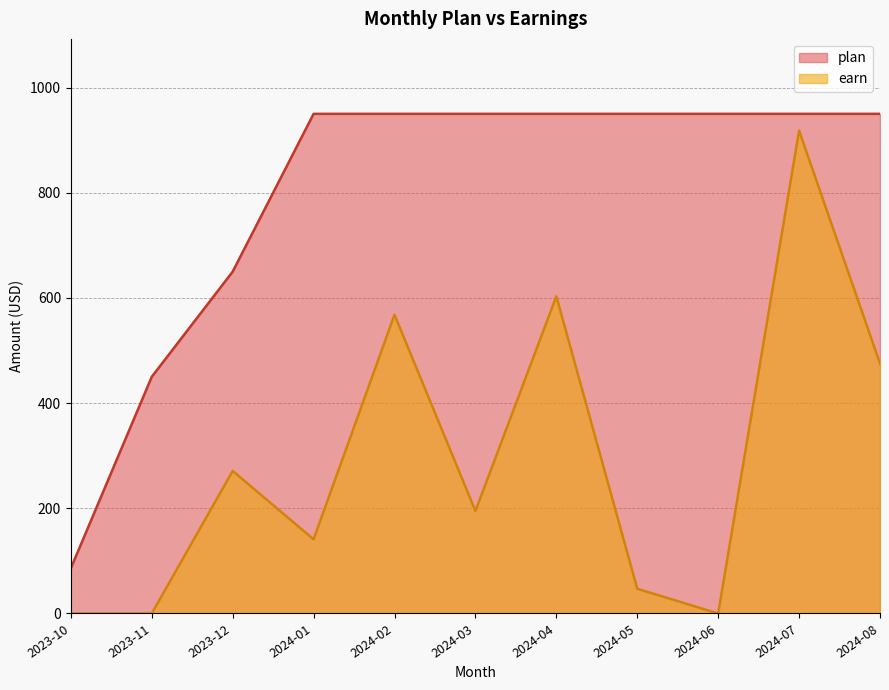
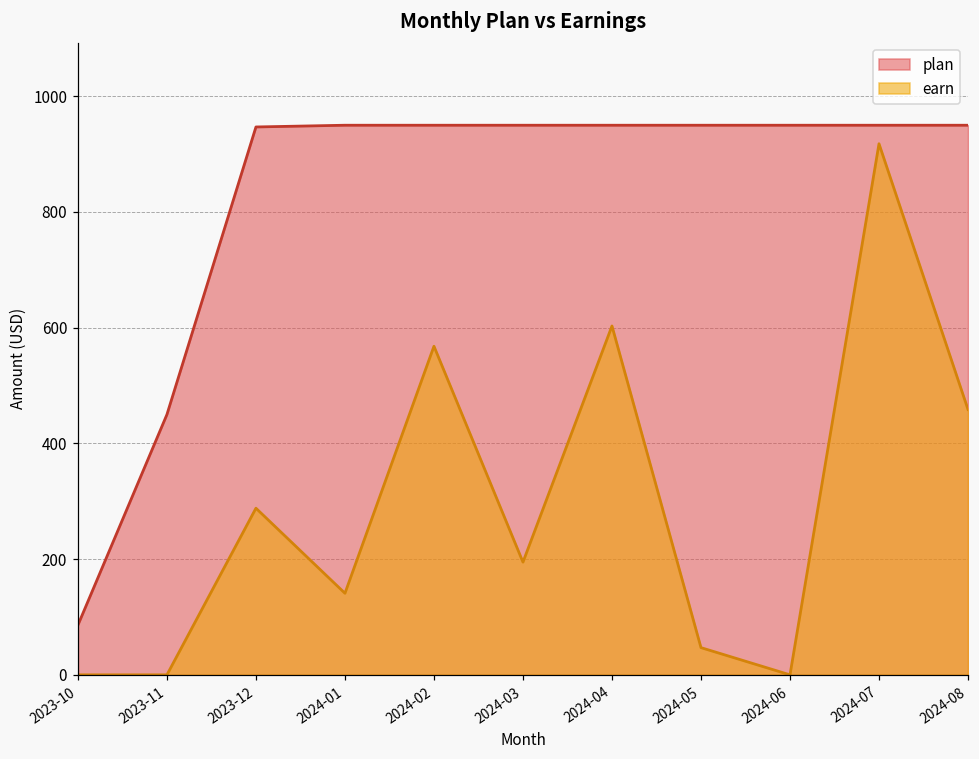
  {
    "plan": {
      "2023-10": 90,
      "2023-11": 450,
-     "2023-12": 650,
+     "2023-12": 950,
      "2024-01": 950,
      "2024-02": 950,
      "2024-03": 950,
      "2024-04": 950,
      "2024-05": 950,
      "2024-06": 950,
      "2024-07": 950,
      "2024-08": 950
    },
    "earn": {
      "2023-10": 0,
      "2023-11": 0,
-     "2023-12": 270,
+     "2023-12": 290,
      "2024-01": 140,
      "2024-02": 570,
      "2024-03": 190,
      "2024-04": 600,
      "2024-05": 50,
      "2024-06": 0,
      "2024-07": 920,
-     "2024-08": 480
+     "2024-08": 460
    }
  }
